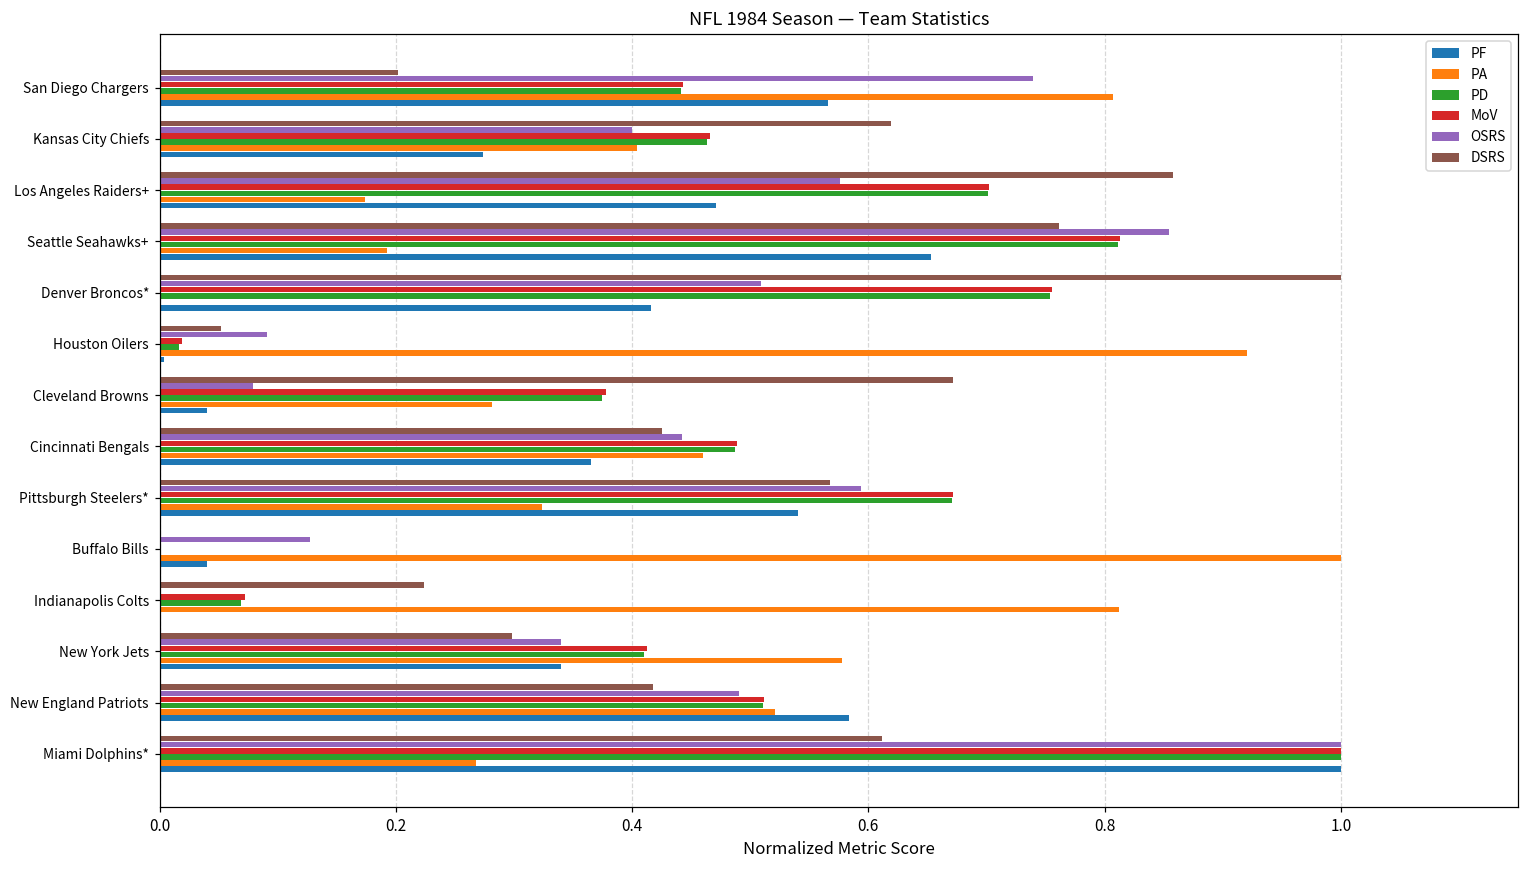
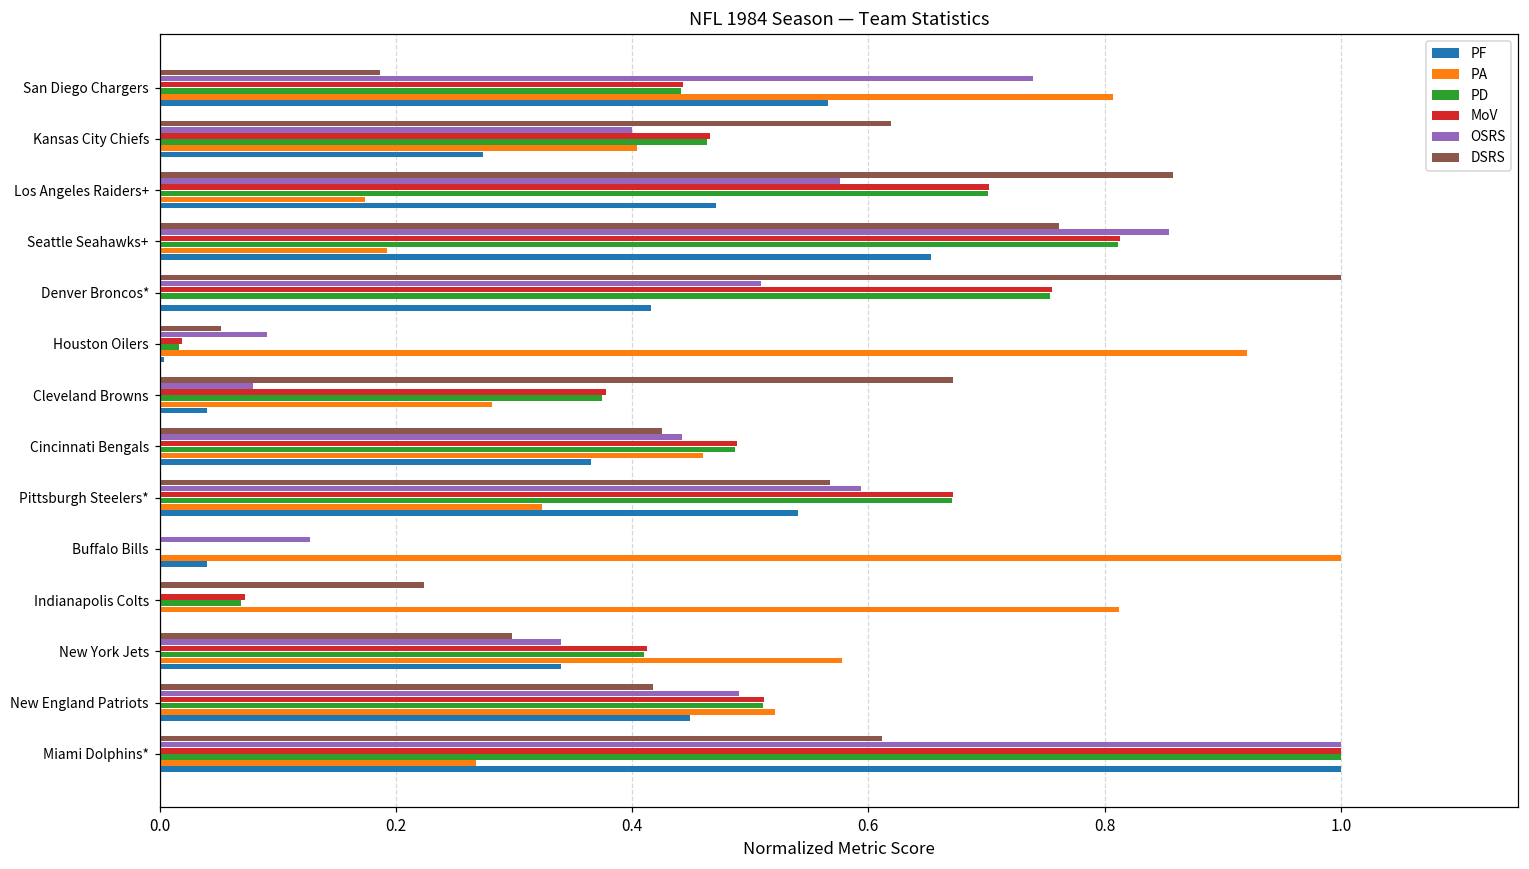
  {
    "PF": {
      "San Diego Chargers": 0.566,
      "Kansas City Chiefs": 0.274,
      "Los Angeles Raiders+": 0.471,
      "Seattle Seahawks+": 0.653,
      "Denver Broncos*": 0.416,
      "Houston Oilers": 0.004,
      "Cleveland Browns": 0.040,
      "Cincinnati Bengals": 0.365,
      "Pittsburgh Steelers*": 0.540,
      "Buffalo Bills": 0.040,
      "Indianapolis Colts": 0.000,
      "New York Jets": 0.339,
-     "New England Patriots": 0.584,
+     "New England Patriots": 0.449,
      "Miami Dolphins*": 1.000
    },
    "PA": {
      "San Diego Chargers": 0.808,
      "Kansas City Chiefs": 0.404,
      "Los Angeles Raiders+": 0.174,
      "Seattle Seahawks+": 0.192,
      "Denver Broncos*": 0.000,
      "Houston Oilers": 0.920,
      "Cleveland Browns": 0.282,
      "Cincinnati Bengals": 0.460,
      "Pittsburgh Steelers*": 0.324,
      "Buffalo Bills": 1.000,
      "Indianapolis Colts": 0.812,
      "New York Jets": 0.577,
      "New England Patriots": 0.521,
      "Miami Dolphins*": 0.268
    },
    "PD": {
      "San Diego Chargers": 0.442,
      "Kansas City Chiefs": 0.463,
      "Los Angeles Raiders+": 0.702,
      "Seattle Seahawks+": 0.811,
      "Denver Broncos*": 0.754,
      "Houston Oilers": 0.017,
      "Cleveland Browns": 0.375,
      "Cincinnati Bengals": 0.487,
      "Pittsburgh Steelers*": 0.671,
      "Buffalo Bills": 0.000,
      "Indianapolis Colts": 0.069,
      "New York Jets": 0.411,
      "New England Patriots": 0.511,
      "Miami Dolphins*": 1.000
    },
    "MoV": {
      "San Diego Chargers": 0.443,
      "Kansas City Chiefs": 0.466,
      "Los Angeles Raiders+": 0.702,
      "Seattle Seahawks+": 0.813,
      "Denver Broncos*": 0.756,
      "Houston Oilers": 0.019,
      "Cleveland Browns": 0.378,
      "Cincinnati Bengals": 0.489,
      "Pittsburgh Steelers*": 0.672,
      "Buffalo Bills": 0.000,
      "Indianapolis Colts": 0.073,
      "New York Jets": 0.412,
      "New England Patriots": 0.511,
      "Miami Dolphins*": 1.000
    },
    "OSRS": {
      "San Diego Chargers": 0.739,
      "Kansas City Chiefs": 0.400,
      "Los Angeles Raiders+": 0.576,
      "Seattle Seahawks+": 0.855,
      "Denver Broncos*": 0.509,
      "Houston Oilers": 0.091,
      "Cleveland Browns": 0.079,
      "Cincinnati Bengals": 0.442,
      "Pittsburgh Steelers*": 0.594,
      "Buffalo Bills": 0.127,
      "Indianapolis Colts": 0.000,
      "New York Jets": 0.339,
      "New England Patriots": 0.491,
      "Miami Dolphins*": 1.000
    },
    "DSRS": {
-     "San Diego Chargers": 0.201,
+     "San Diego Chargers": 0.187,
      "Kansas City Chiefs": 0.619,
      "Los Angeles Raiders+": 0.858,
      "Seattle Seahawks+": 0.761,
      "Denver Broncos*": 1.000,
      "Houston Oilers": 0.052,
      "Cleveland Browns": 0.672,
      "Cincinnati Bengals": 0.425,
      "Pittsburgh Steelers*": 0.567,
      "Buffalo Bills": 0.000,
      "Indianapolis Colts": 0.224,
      "New York Jets": 0.299,
      "New England Patriots": 0.418,
      "Miami Dolphins*": 0.612
    }
  }
